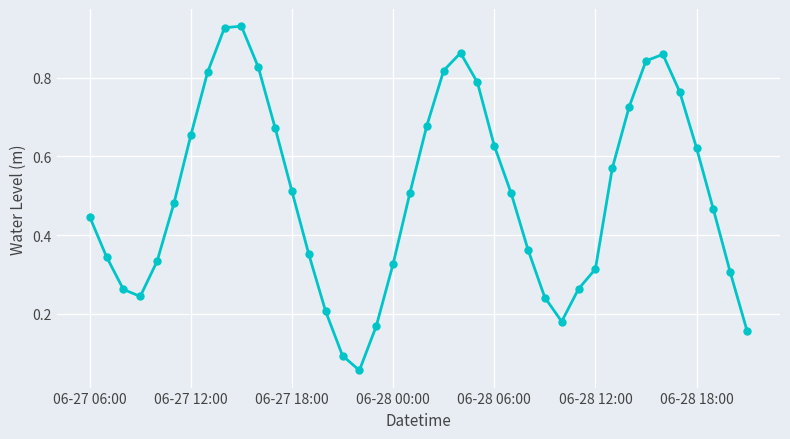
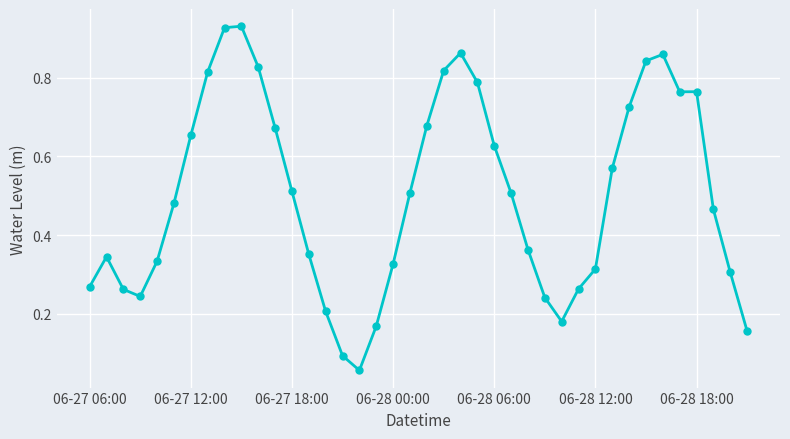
  {
-   "06-27 06:00": 0.45,
+   "06-27 06:00": 0.27,
    "06-27 12:00": 0.65,
    "06-27 18:00": 0.51,
    "06-28 00:00": 0.33,
    "06-28 06:00": 0.63,
    "06-28 12:00": 0.31,
-   "06-28 18:00": 0.62
+   "06-28 18:00": 0.76
  }
